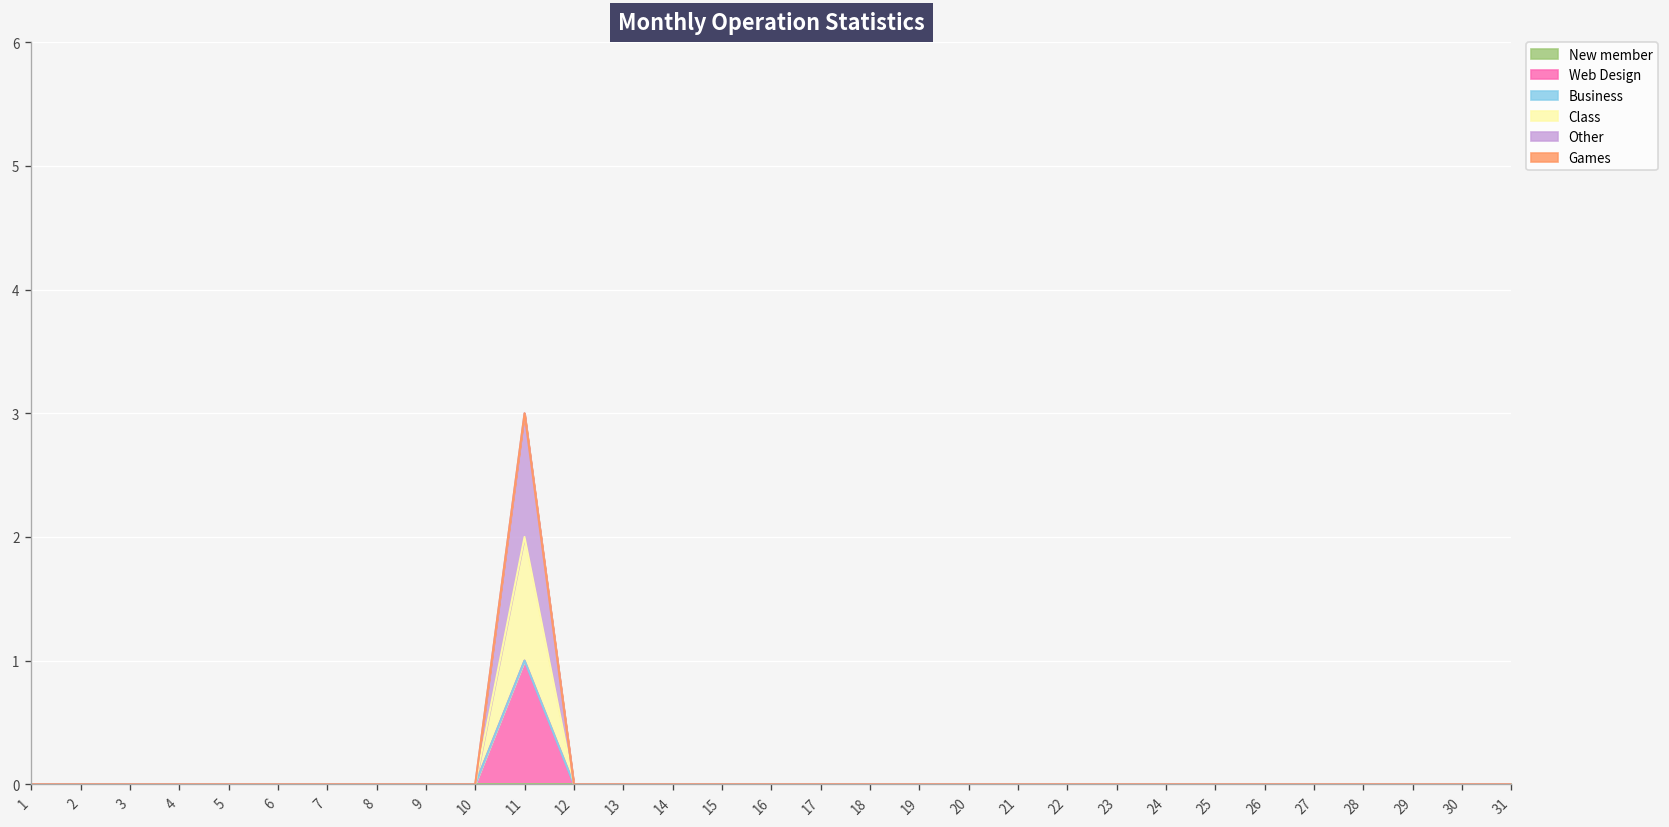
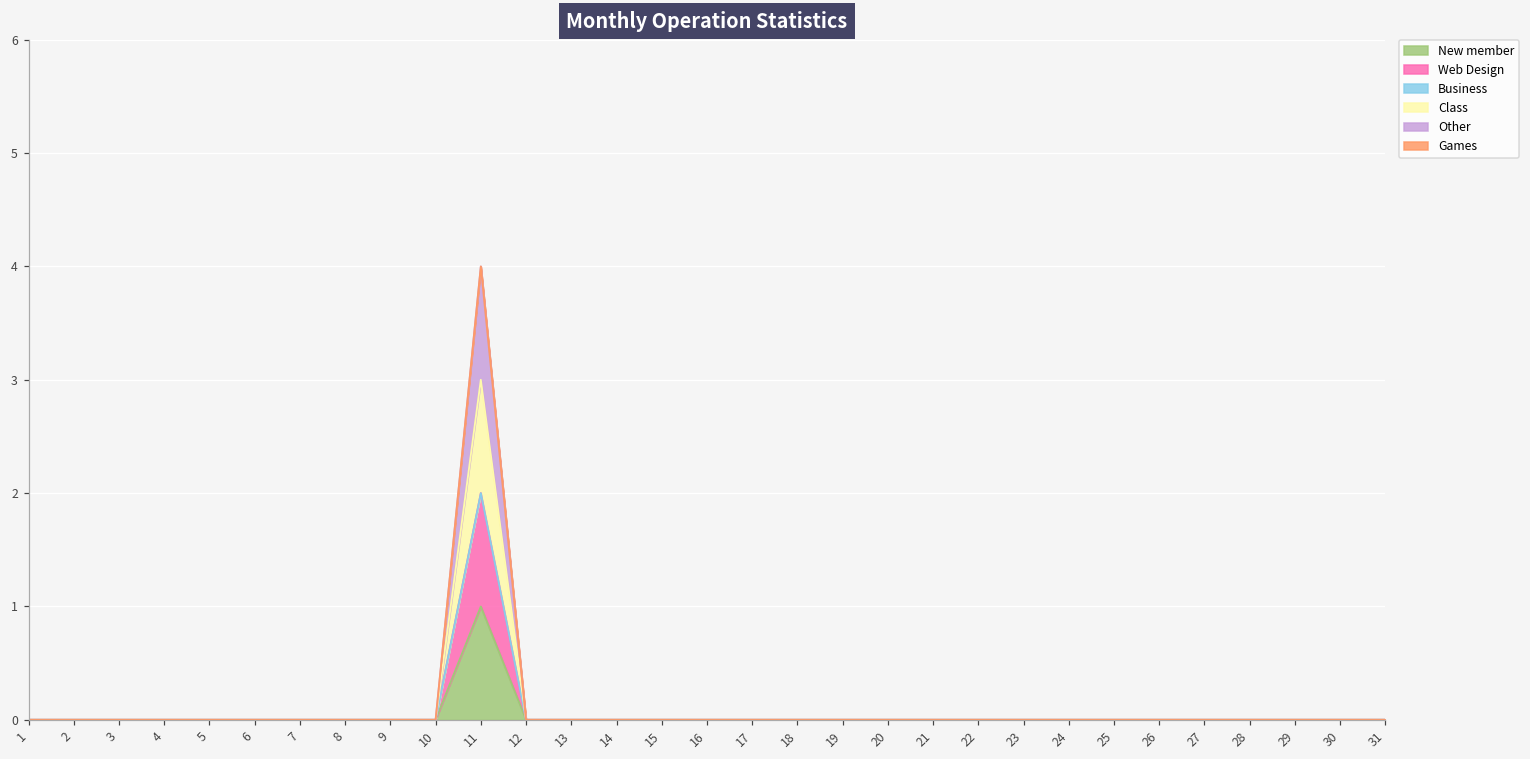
  {
    "New member": {
-     "11": 0
+     "11": 1
    },
    "Class": {
      "11": 1
    }
  }
